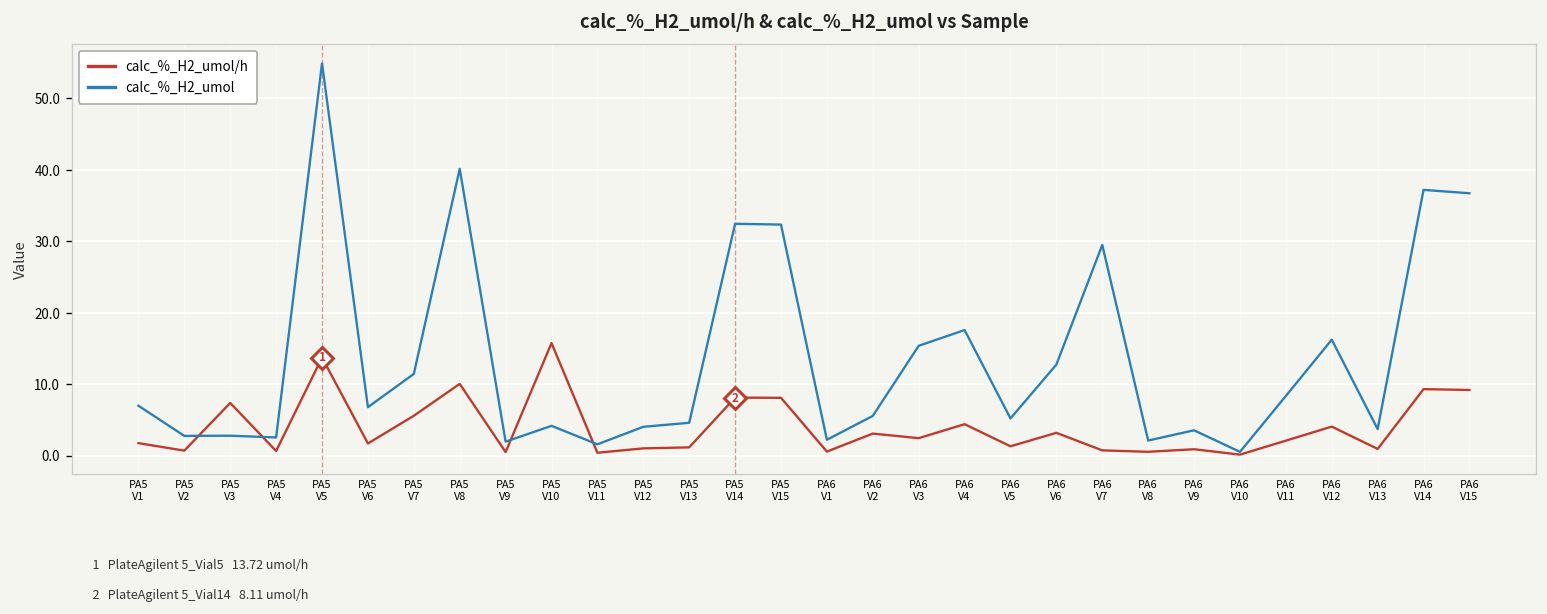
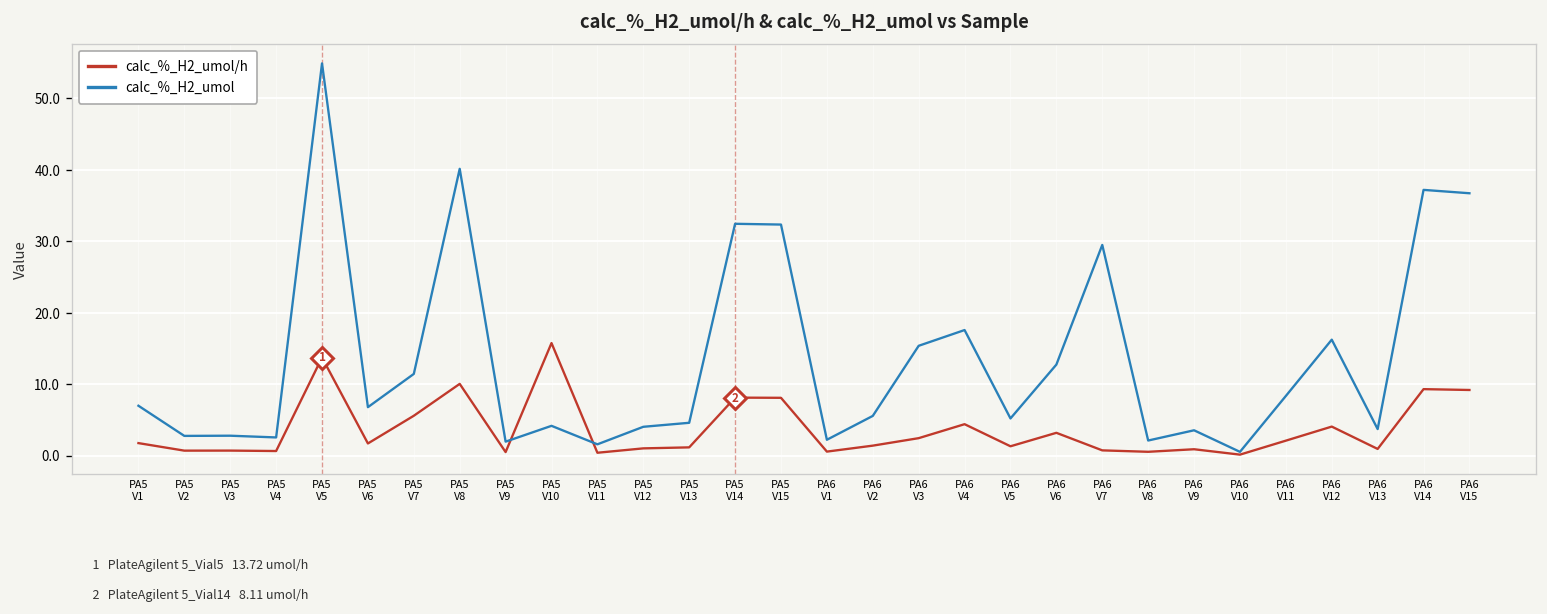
  {
    "calc_%_H2_umol/h": {
      "PA5 V1": 2,
      "PA5 V2": 1,
-     "PA5 V3": 7,
+     "PA5 V3": 1,
      "PA5 V4": 1,
      "PA5 V6": 2,
      "PA5 V7": 6,
      "PA5 V8": 10,
      "PA5 V9": 0,
      "PA5 V10": 16,
      "PA5 V11": 0,
      "PA5 V12": 1,
      "PA5 V13": 1,
      "PA5 V15": 8,
      "PA6 V1": 1,
-     "PA6 V2": 3,
+     "PA6 V2": 1,
      "PA6 V3": 2,
      "PA6 V4": 4,
      "PA6 V5": 1,
      "PA6 V6": 3,
      "PA6 V7": 1,
      "PA6 V8": 1,
      "PA6 V9": 1,
      "PA6 V11": 2,
      "PA6 V12": 4,
      "PA6 V13": 1,
      "PA6 V14": 9,
      "PA6 V15": 9
    },
    "calc_%_H2_umol": {
      "PA5 V1": 7,
      "PA5 V2": 3,
      "PA5 V3": 3,
      "PA5 V4": 3,
      "PA5 V5": 55,
      "PA5 V6": 7,
      "PA5 V7": 11,
      "PA5 V8": 40,
      "PA5 V9": 2,
      "PA5 V10": 4,
      "PA5 V11": 2,
      "PA5 V12": 4,
      "PA5 V13": 5,
      "PA5 V14": 32,
      "PA5 V15": 32,
      "PA6 V1": 2,
      "PA6 V2": 6,
      "PA6 V3": 15,
      "PA6 V4": 18,
      "PA6 V5": 5,
      "PA6 V6": 13,
      "PA6 V7": 29,
      "PA6 V8": 2,
      "PA6 V9": 4,
      "PA6 V11": 8,
      "PA6 V12": 16,
      "PA6 V13": 4,
      "PA6 V14": 37,
      "PA6 V15": 37
    }
  }
